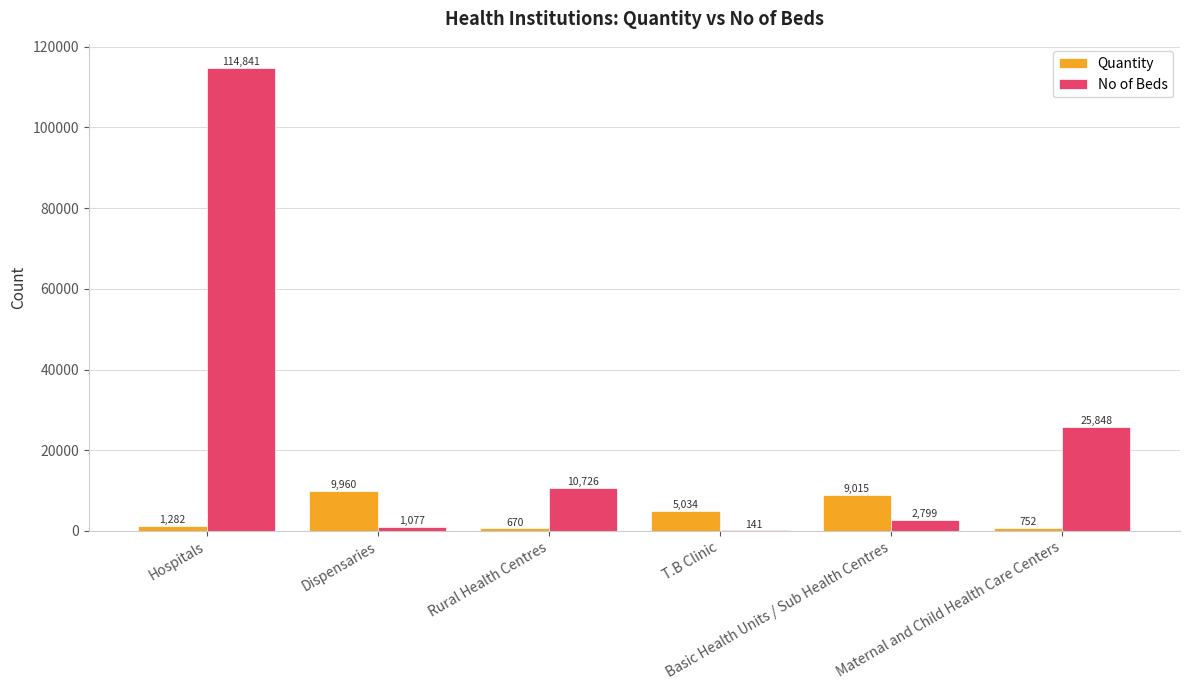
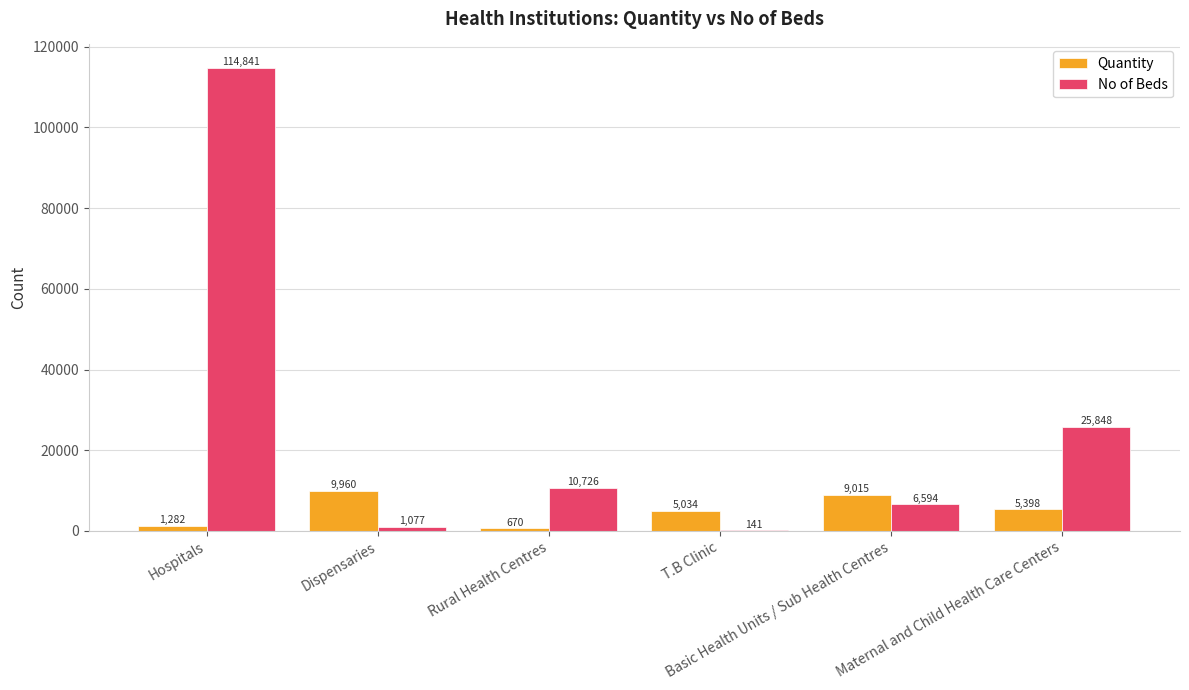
  {
    "Quantity": {
      "Hospitals": "1,282",
      "Dispensaries": "9,960",
      "Rural Health Centres": "670",
      "T.B Clinic": "5,034",
      "Basic Health Units / Sub Health Centres": "9,015",
-     "Maternal and Child Health Care Centers": "752"
+     "Maternal and Child Health Care Centers": "5,398"
    },
    "No of Beds": {
      "Hospitals": "114,841",
      "Dispensaries": "1,077",
      "Rural Health Centres": "10,726",
      "T.B Clinic": "141",
-     "Basic Health Units / Sub Health Centres": "2,799",
+     "Basic Health Units / Sub Health Centres": "6,594",
      "Maternal and Child Health Care Centers": "25,848"
    }
  }
